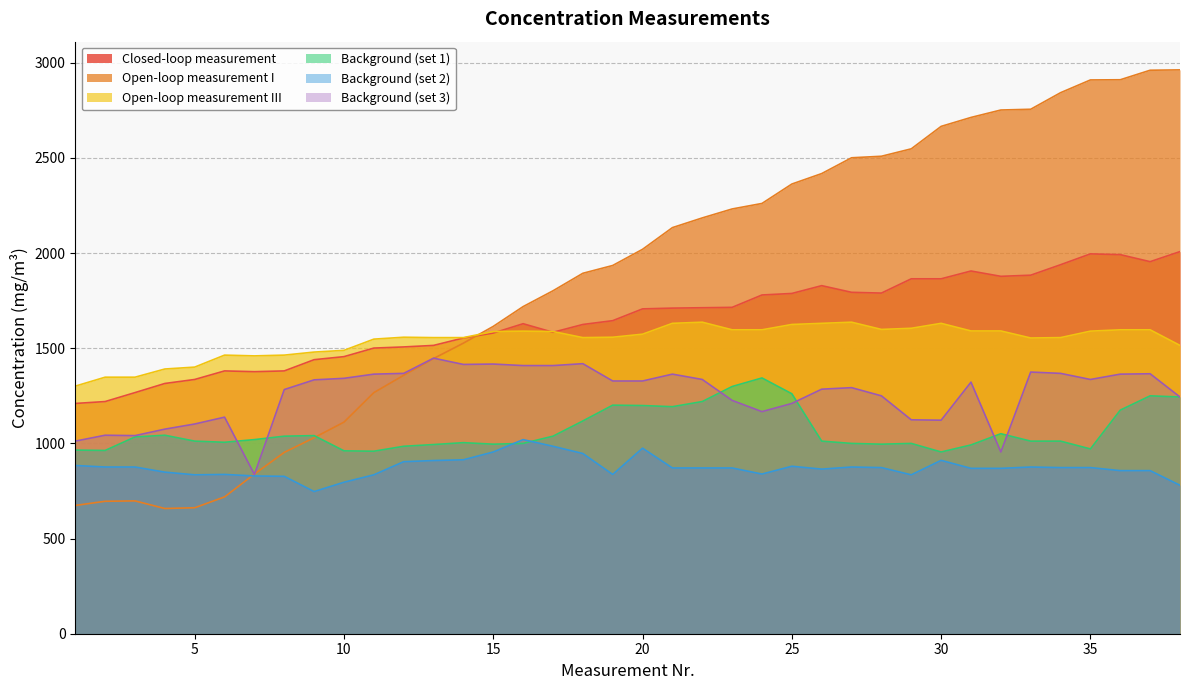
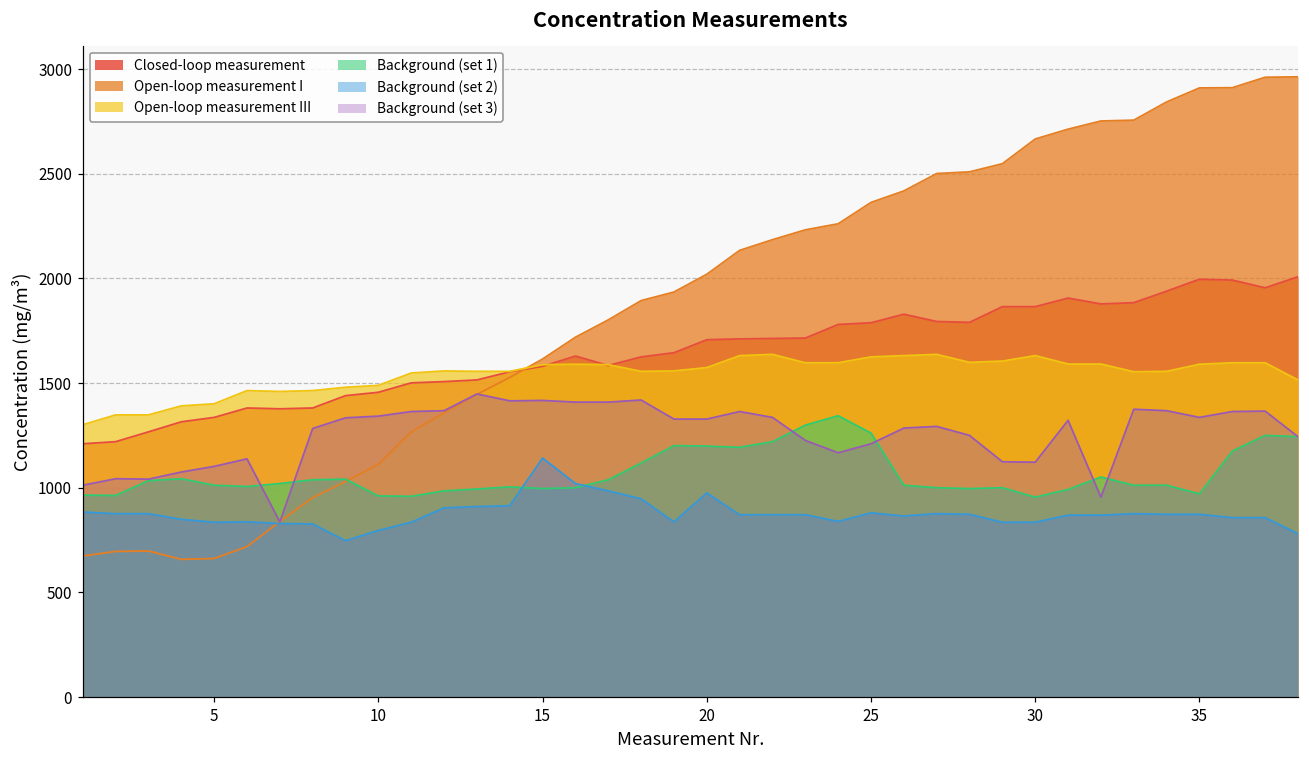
  {
    "Open-loop measurement III": {
      "5": 1400,
      "10": 1490,
      "20": 1570,
      "25": 1630,
      "30": 1630,
      "35": 1590
    },
    "Background (set 1)": {
      "5": 1010,
      "10": 960,
      "15": 1000,
      "20": 1200,
      "25": 1260,
      "30": 960,
      "35": 970
    },
    "Background (set 2)": {
      "5": 840,
      "10": 800,
-     "15": 960,
+     "15": 1140,
      "20": 980,
      "25": 880,
-     "30": 910,
+     "30": 840,
      "35": 870
    },
    "Background (set 3)": {
      "5": 1100,
      "10": 1340,
      "15": 1420,
      "20": 1330,
      "25": 1210,
      "30": 1120,
      "35": 1340
    }
  }
